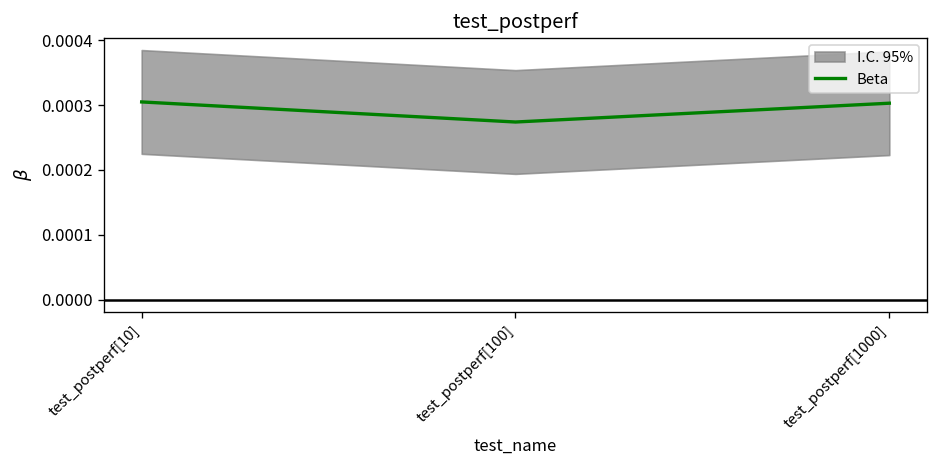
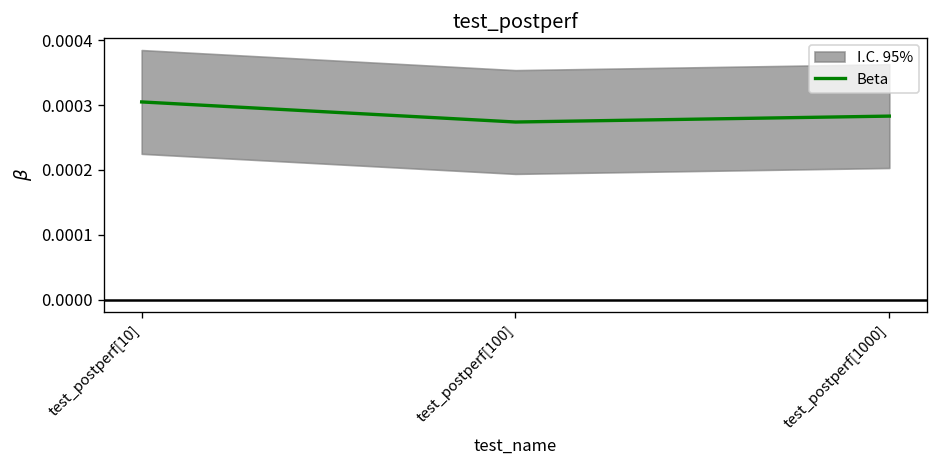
  {
    "Beta": {
      "test_postperf[10]": 0.00030,
      "test_postperf[100]": 0.00027,
-     "test_postperf[1000]": 0.00030
+     "test_postperf[1000]": 0.00028
    }
  }
